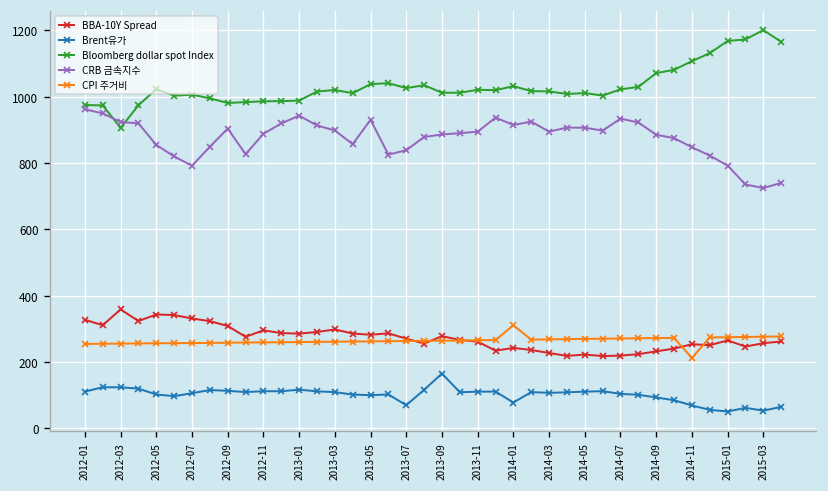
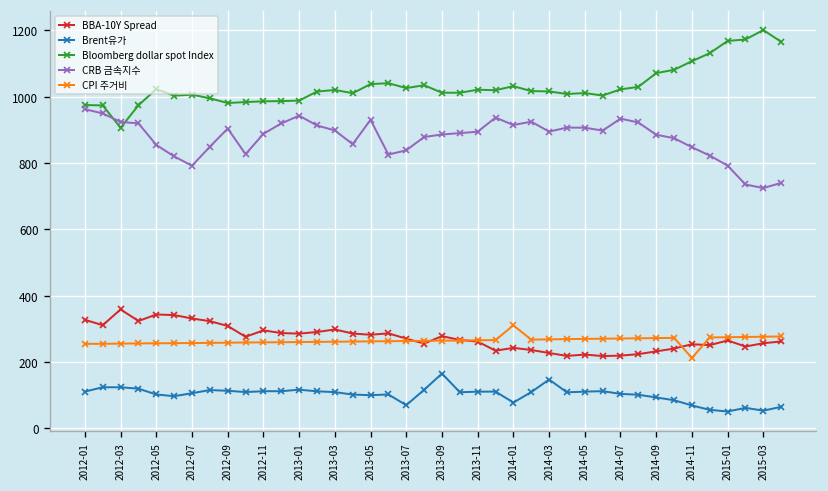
  {
    "BBA-10Y Spread": {
      "2012-01": 330,
      "2012-03": 360,
      "2012-05": 340,
      "2012-07": 330,
      "2012-09": 310,
      "2012-11": 300,
      "2013-01": 290,
      "2013-03": 300,
      "2013-05": 280,
      "2013-09": 280,
      "2014-01": 240,
      "2014-03": 230,
      "2014-05": 220,
      "2014-07": 220,
      "2014-09": 230,
      "2014-11": 250,
      "2015-01": 260,
      "2015-03": 260
    },
    "Brent유가": {
      "2012-01": 110,
      "2012-03": 120,
      "2012-05": 100,
      "2012-07": 110,
      "2012-09": 110,
      "2012-11": 110,
      "2013-01": 120,
      "2013-03": 110,
      "2013-05": 100,
      "2013-07": 70,
      "2013-09": 170,
      "2013-11": 110,
      "2014-01": 80,
-     "2014-03": 110,
+     "2014-03": 150,
      "2014-05": 110,
      "2014-07": 100,
      "2014-09": 90,
      "2014-11": 70,
      "2015-01": 50,
      "2015-03": 50
    },
    "Bloomberg dollar spot Index": {
      "2012-01": 970,
      "2012-03": 910,
      "2012-09": 980,
      "2012-11": 990,
      "2013-01": 990,
      "2013-03": 1020,
      "2013-05": 1040,
      "2013-07": 1030,
      "2013-09": 1010,
      "2013-11": 1020,
      "2014-01": 1030,
      "2014-03": 1020,
      "2014-05": 1010,
      "2014-07": 1020,
      "2014-09": 1070,
      "2014-11": 1110,
      "2015-01": 1170,
      "2015-03": 1200
    },
    "CRB 금속지수": {
      "2012-01": 960,
      "2012-03": 920,
      "2012-05": 850,
      "2012-07": 790,
      "2012-09": 900,
      "2012-11": 890,
      "2013-01": 940,
      "2013-03": 900,
      "2013-05": 930,
      "2013-07": 840,
      "2013-09": 890,
      "2013-11": 890,
      "2014-01": 910,
      "2014-03": 890,
      "2014-05": 910,
      "2014-07": 930,
      "2014-09": 890,
      "2014-11": 850,
      "2015-01": 790,
      "2015-03": 720
    },
    "CPI 주거비": {
      "2012-01": 250,
      "2012-03": 260,
      "2012-05": 260,
      "2012-07": 260,
      "2012-09": 260,
      "2012-11": 260,
      "2013-01": 260,
      "2013-03": 260,
      "2013-05": 260,
      "2013-09": 260,
      "2014-01": 310,
      "2014-03": 270,
      "2014-05": 270,
      "2014-07": 270,
      "2014-09": 270,
      "2014-11": 210,
      "2015-01": 270,
      "2015-03": 280
    }
  }
